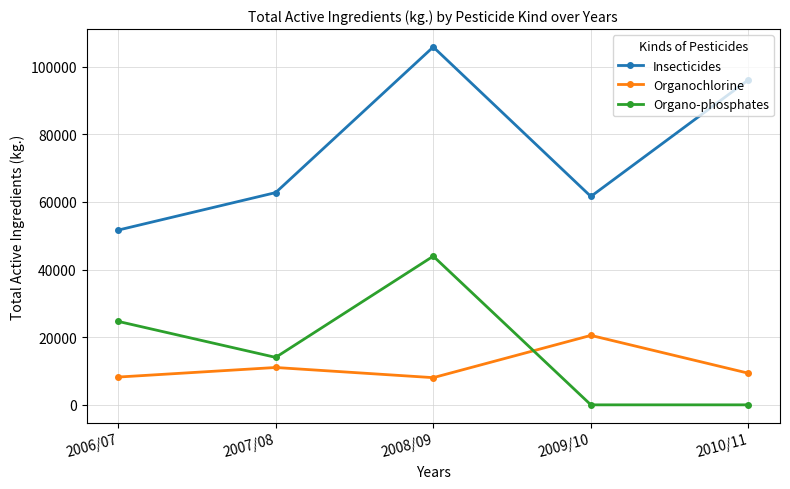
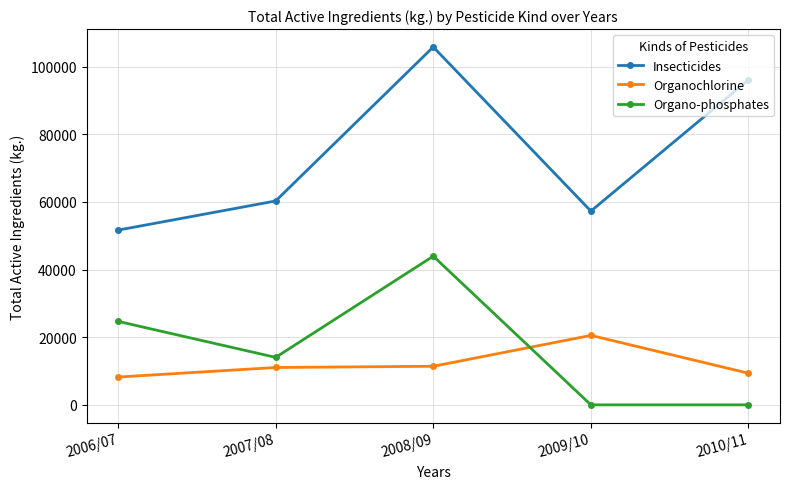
  {
    "Insecticides": {
      "2006/07": 52000,
-     "2007/08": 63000,
+     "2007/08": 60000,
      "2008/09": 106000,
-     "2009/10": 62000
+     "2009/10": 57000
    },
    "Organochlorine": {
      "2006/07": 8000,
      "2007/08": 11000,
-     "2008/09": 8000,
+     "2008/09": 11000,
      "2009/10": 21000,
      "2010/11": 9000
    },
    "Organo-phosphates": {
      "2006/07": 25000,
      "2007/08": 14000,
      "2008/09": 44000,
      "2009/10": 0,
      "2010/11": 0
    }
  }
